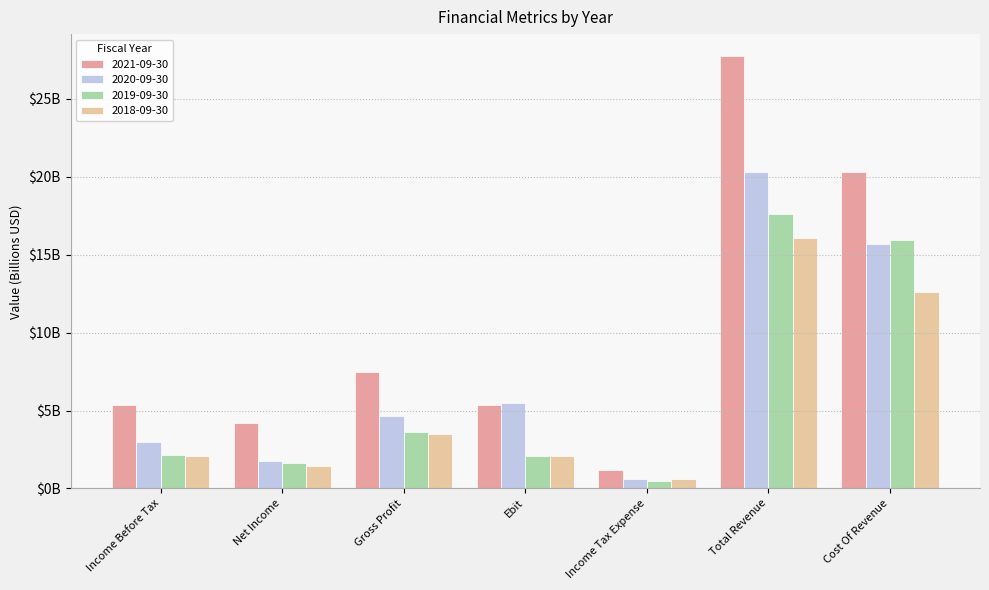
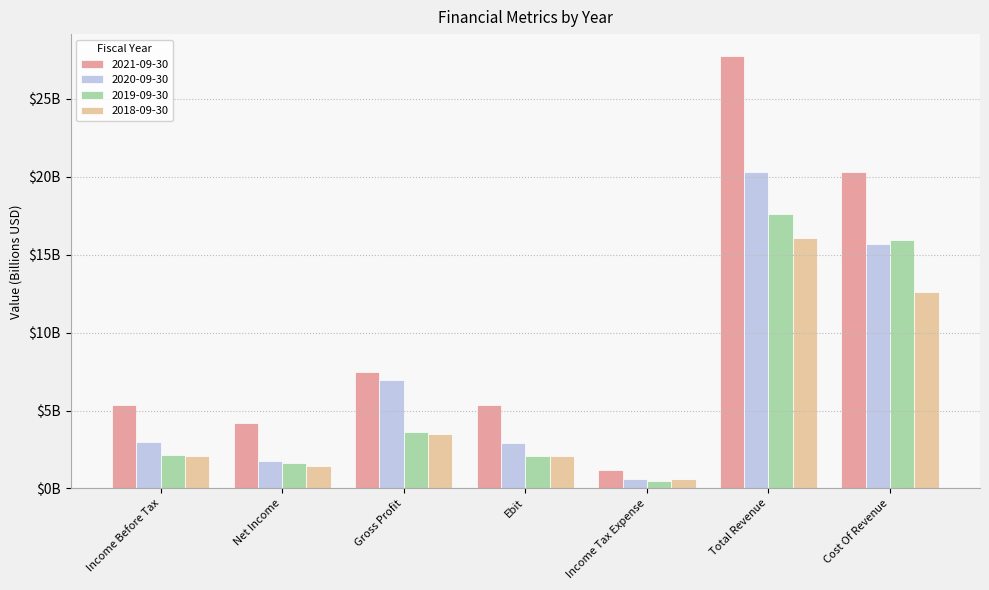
  {
    "2020-09-30": {
      "Income Before Tax": "$3000000000",
      "Net Income": "$1700000000",
-     "Gross Profit": "$4600000000",
-     "Ebit": "$5500000000",
+     "Gross Profit": "$7000000000",
+     "Ebit": "$2900000000",
      "Income Tax Expense": "$600000000",
      "Total Revenue": "$20300000000",
      "Cost Of Revenue": "$15700000000"
    },
    "2019-09-30": {
      "Income Before Tax": "$2100000000",
      "Net Income": "$1600000000",
      "Gross Profit": "$3700000000",
      "Ebit": "$2100000000",
      "Income Tax Expense": "$500000000",
      "Total Revenue": "$17600000000",
      "Cost Of Revenue": "$16000000000"
    }
  }
